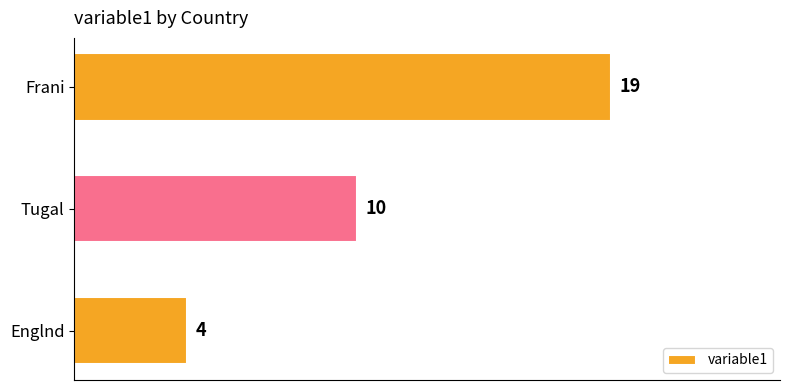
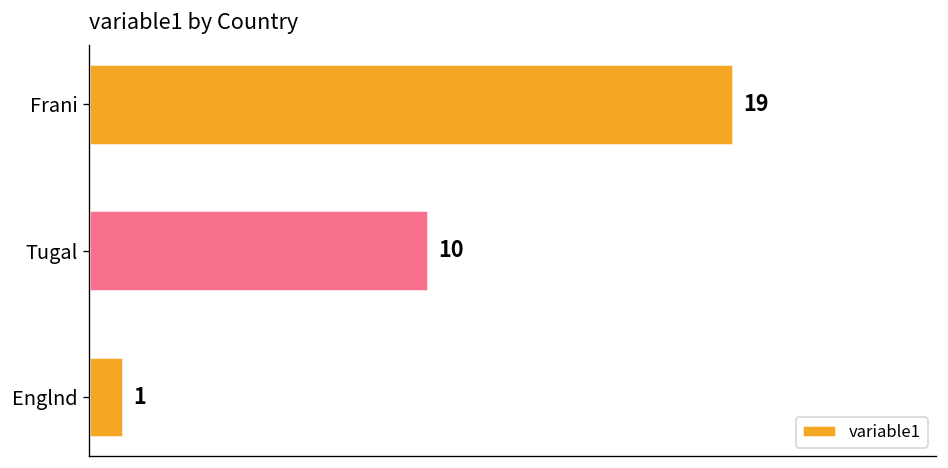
  {
    "Frani": 19,
    "Tugal": 10,
-   "Englnd": 4
+   "Englnd": 1
  }
